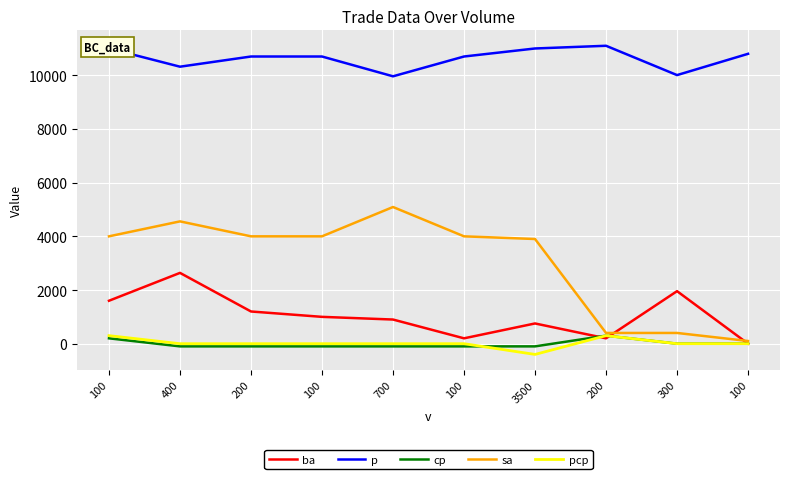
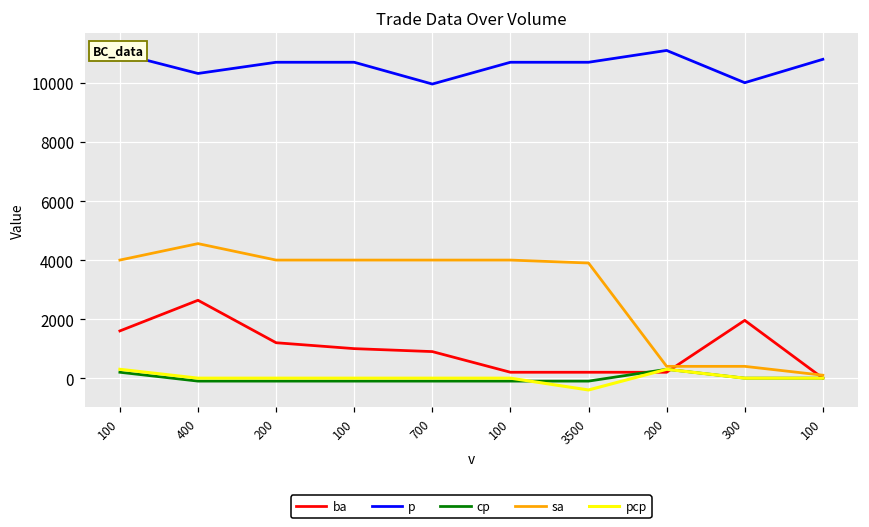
  {
    "ba": {
      "400": 2600,
      "700": 900,
-     "3500": 800,
+     "3500": 200,
      "300": 2000
    },
    "p": {
      "400": 10300,
      "700": 10000,
-     "3500": 11000,
+     "3500": 10700,
      "300": 10000
    },
    "cp": {
      "400": -100,
      "700": -100,
      "3500": -100
    },
    "sa": {
      "400": 4600,
-     "700": 5100,
+     "700": 4000,
      "3500": 3900,
      "300": 400
    },
    "pcp": {
      "400": 0,
      "700": 0,
      "3500": -400
    }
  }
